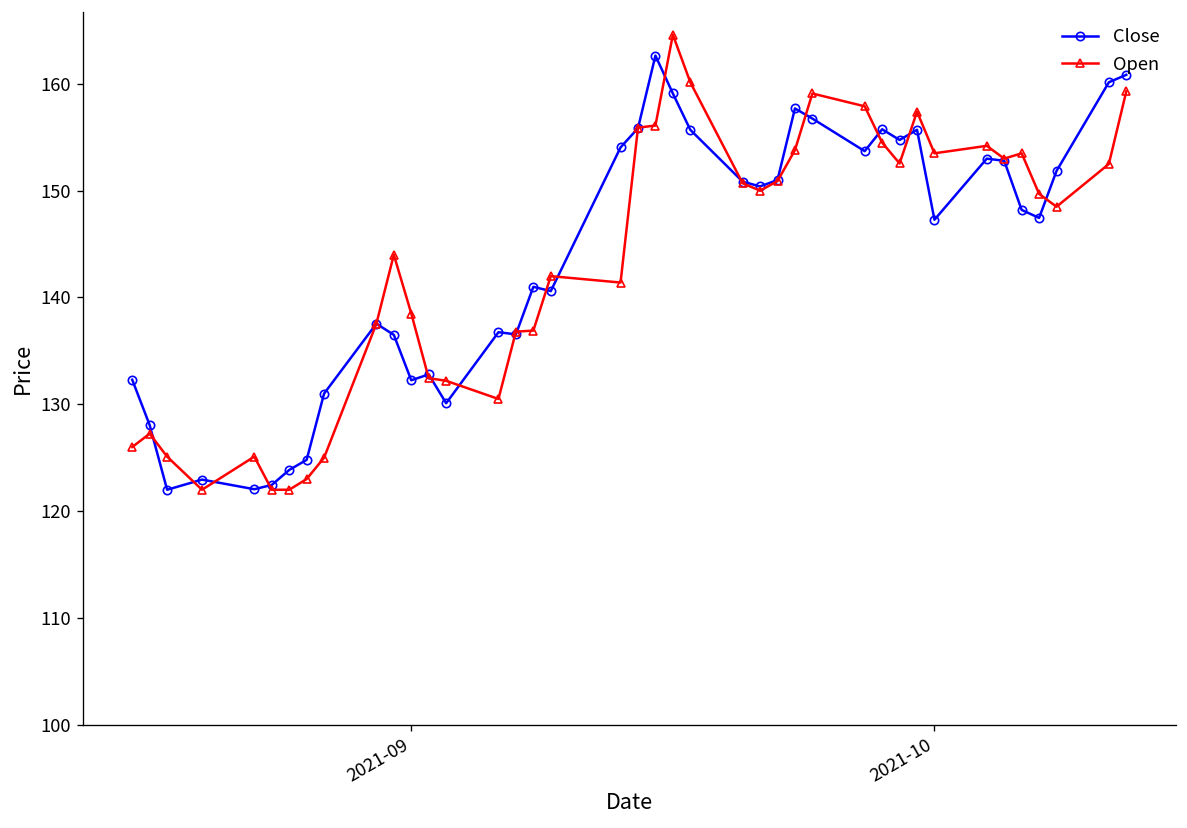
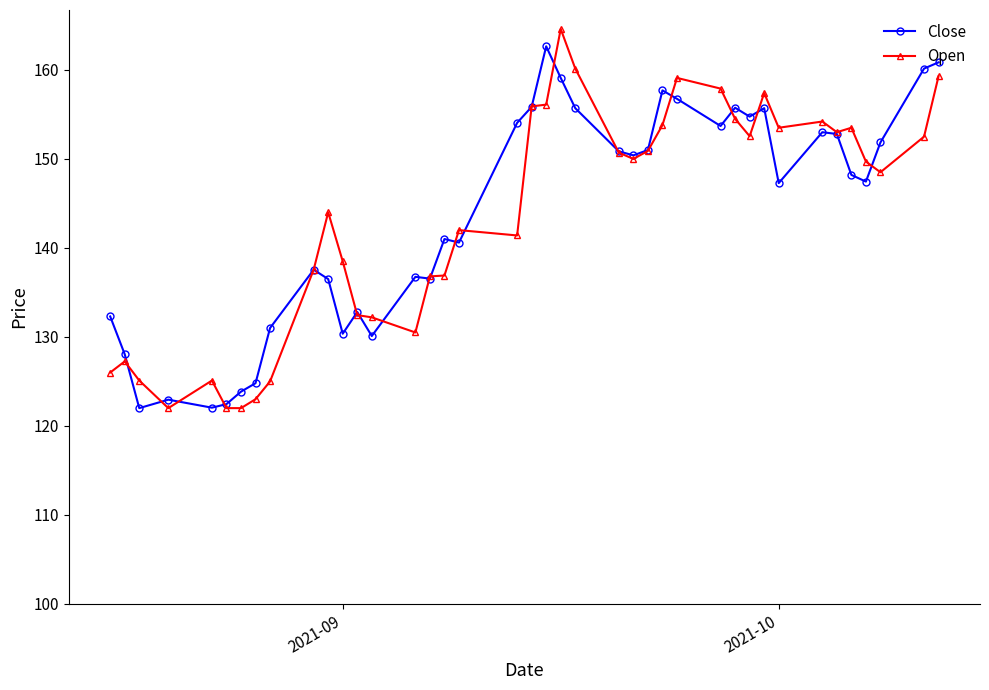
  {
    "Close": {
-     "2021-09": 132,
+     "2021-09": 130,
      "2021-10": 147
    },
    "Open": {
      "2021-09": 139,
      "2021-10": 154
    }
  }
